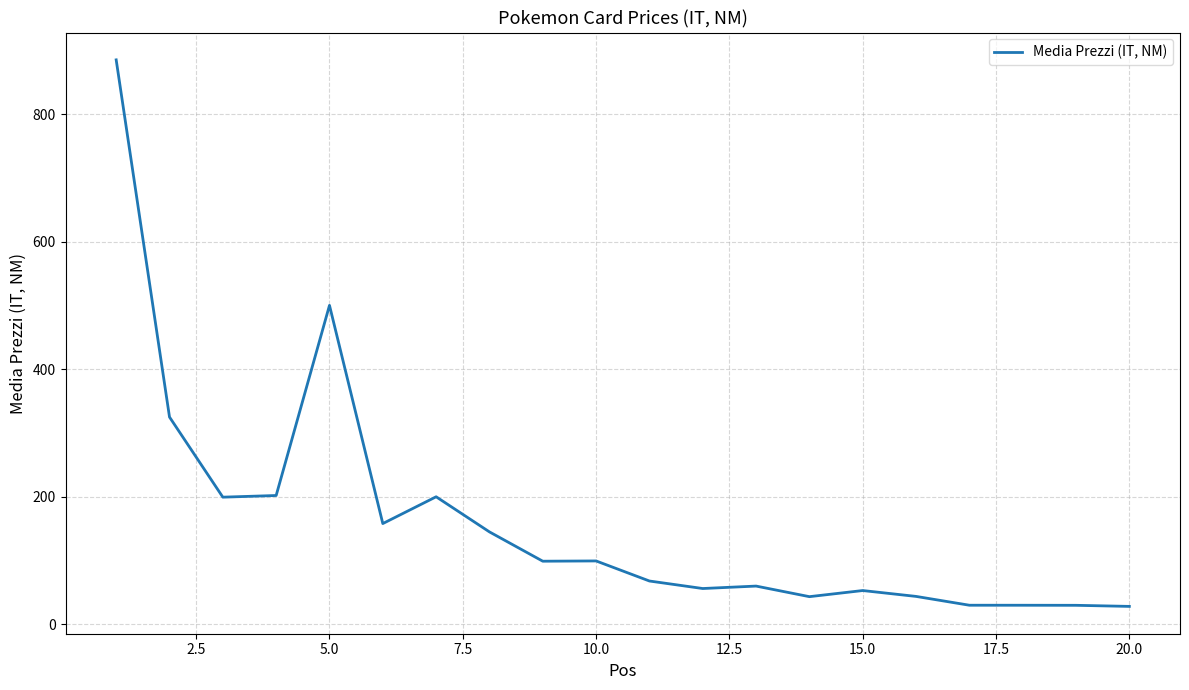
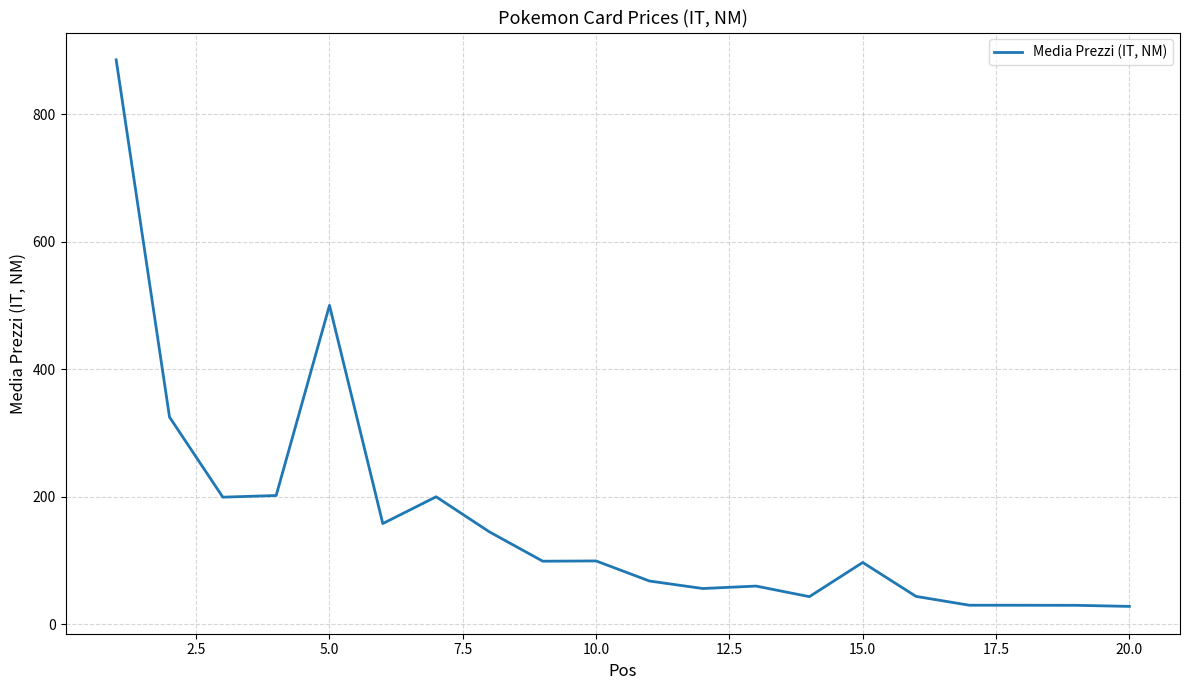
  {
    "5.0": 500,
    "10.0": 100,
-   "15.0": 50,
+   "15.0": 100,
    "20.0": 30
  }
